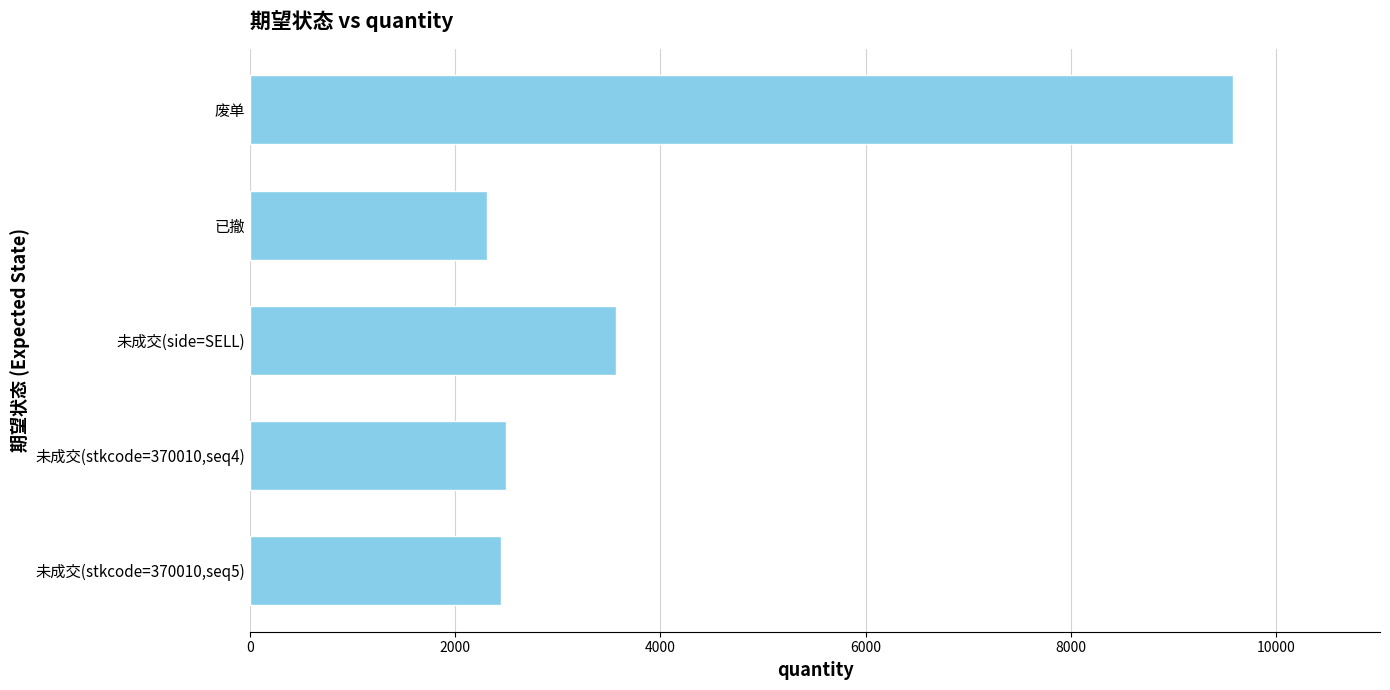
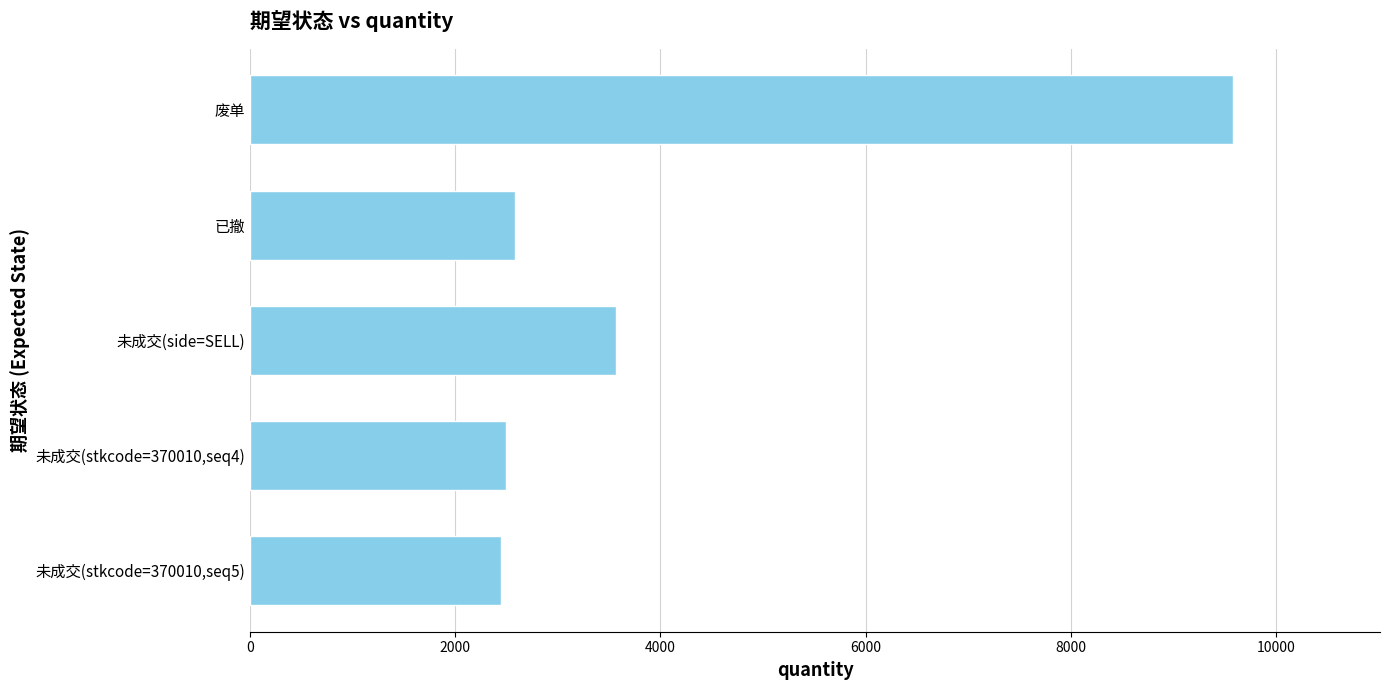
  {
    "废单": 9580,
-   "已撤": 2310,
+   "已撤": 2580,
    "未成交(side=SELL)": 3570,
    "未成交(stkcode=370010,seq4)": 2500,
    "未成交(stkcode=370010,seq5)": 2450
  }
